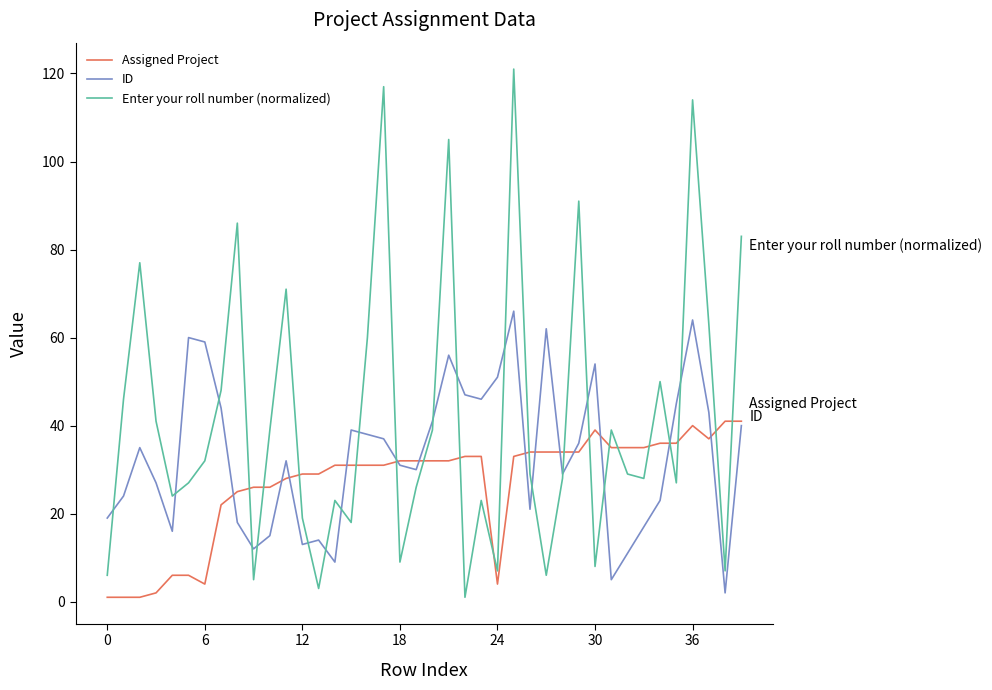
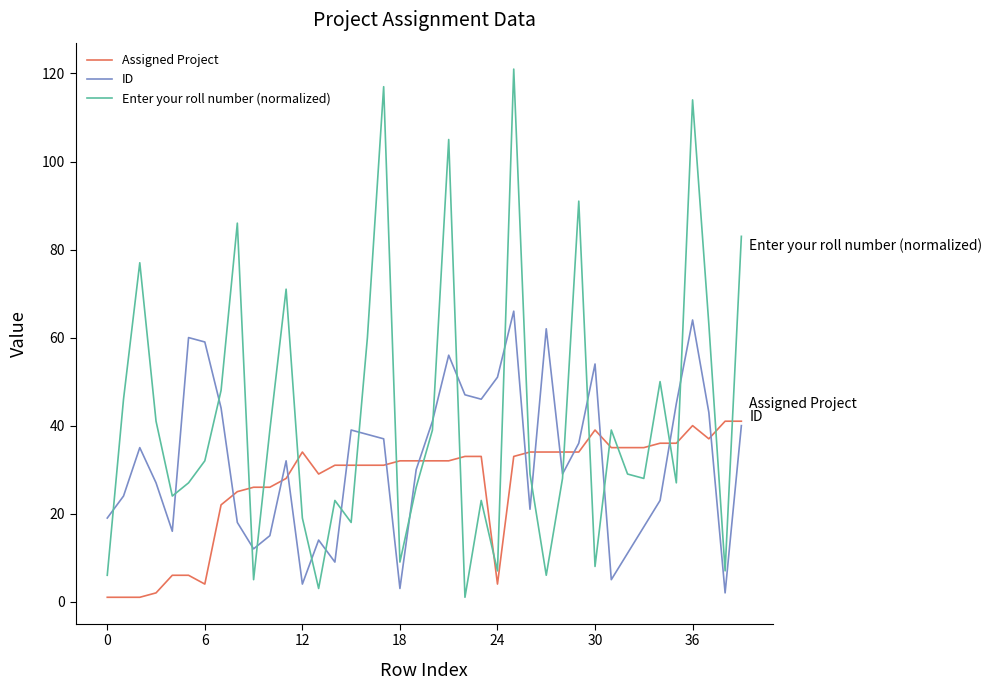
  {
    "Assigned Project": {
      "0": 1,
      "6": 4,
-     "12": 29,
+     "12": 34,
      "18": 32,
      "24": 4,
      "30": 39,
      "36": 40
    },
    "ID": {
      "0": 19,
      "6": 59,
-     "12": 13,
-     "18": 31,
+     "12": 4,
+     "18": 3,
      "24": 51,
      "30": 54,
      "36": 64
    },
    "Enter your roll number (normalized)": {
      "0": 6,
      "6": 32,
      "12": 19,
      "18": 9,
      "24": 7,
      "30": 8,
      "36": 114
    }
  }
